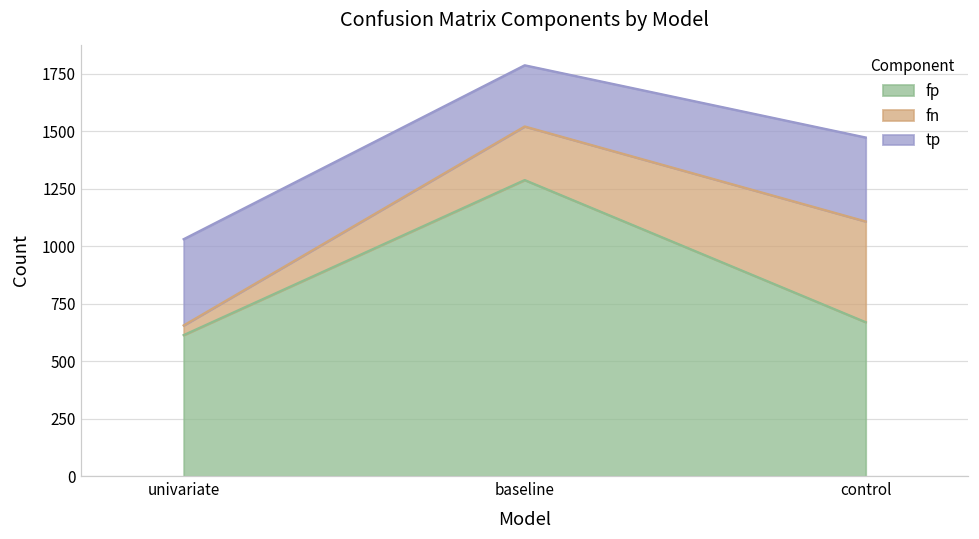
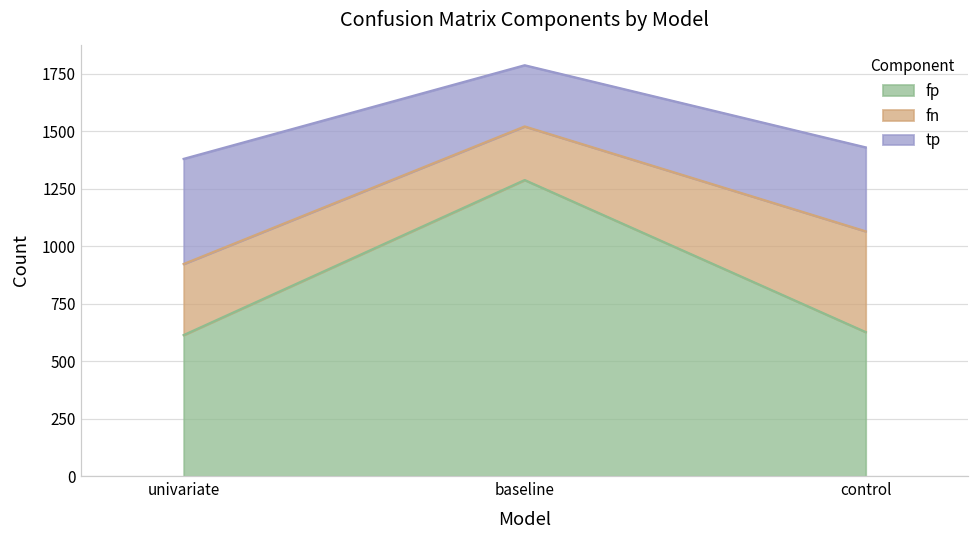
  {
    "fp": {
      "univariate": 610,
      "baseline": 1290,
-     "control": 670
+     "control": 630
    },
    "fn": {
-     "univariate": 40,
+     "univariate": 310,
      "baseline": 230,
      "control": 440
    },
    "tp": {
-     "univariate": 380,
+     "univariate": 460,
      "baseline": 270,
      "control": 370
    }
  }
